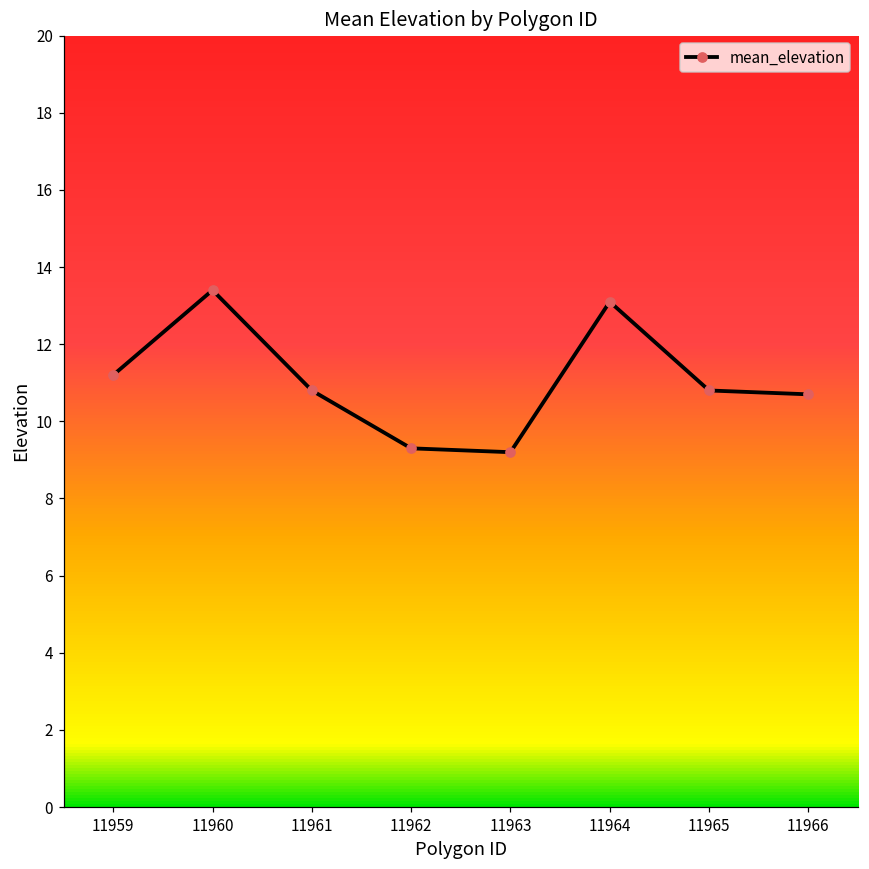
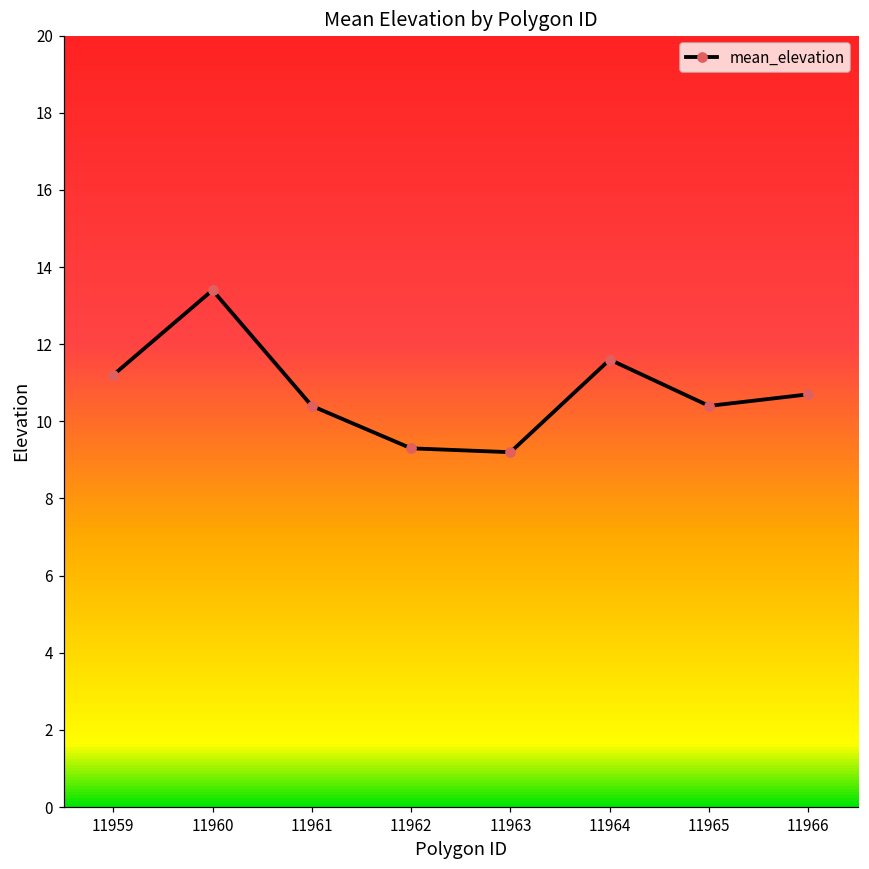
  {
    "11959": 11.2,
    "11960": 13.4,
-   "11961": 10.8,
+   "11961": 10.4,
    "11962": 9.3,
    "11963": 9.2,
-   "11964": 13.1,
-   "11965": 10.8,
+   "11964": 11.6,
+   "11965": 10.4,
    "11966": 10.7
  }
